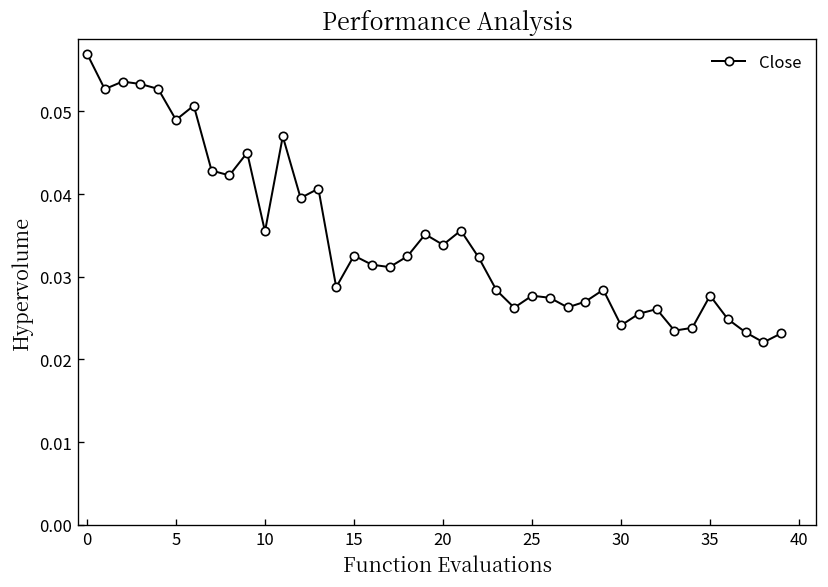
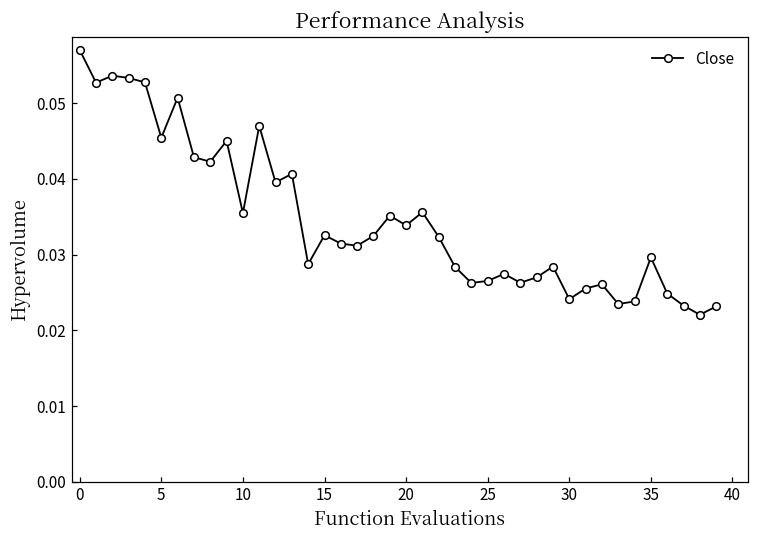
  {
    "0": 0.057,
-   "5": 0.049,
+   "5": 0.045,
    "10": 0.035,
    "15": 0.033,
    "20": 0.034,
-   "25": 0.028,
+   "25": 0.027,
    "30": 0.024,
-   "35": 0.028
+   "35": 0.030
  }
